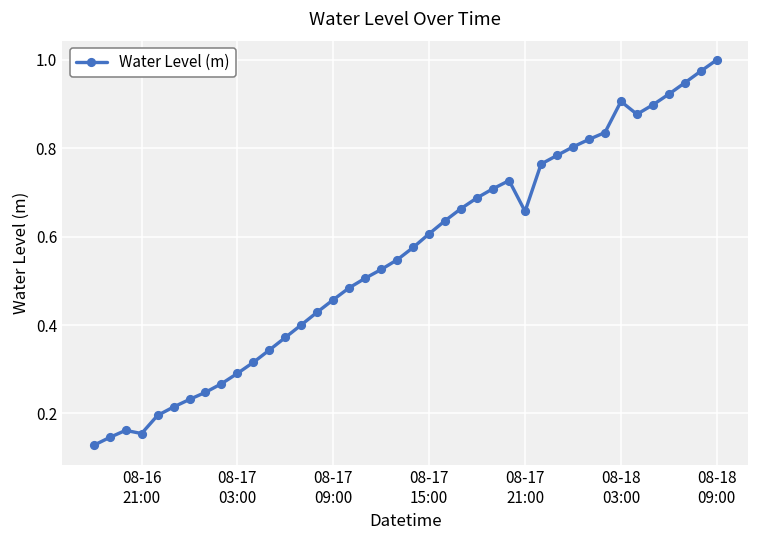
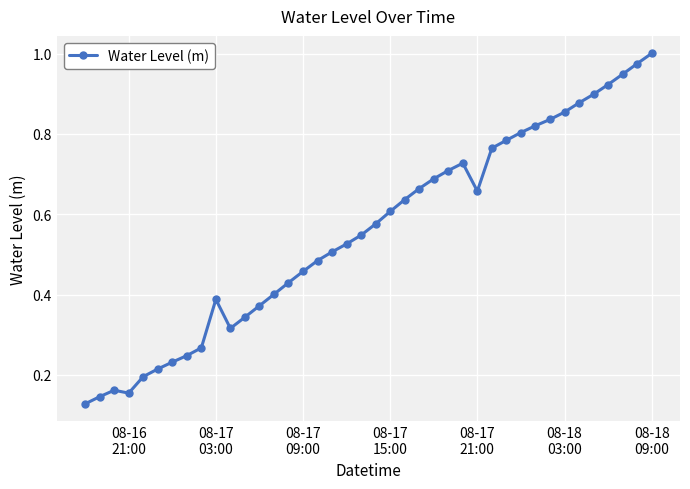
  {
    "08-16 21:00": 0.15,
-   "08-17 03:00": 0.29,
+   "08-17 03:00": 0.39,
    "08-17 09:00": 0.46,
    "08-17 15:00": 0.61,
    "08-17 21:00": 0.66,
-   "08-18 03:00": 0.91,
+   "08-18 03:00": 0.85,
    "08-18 09:00": 1.00
  }
